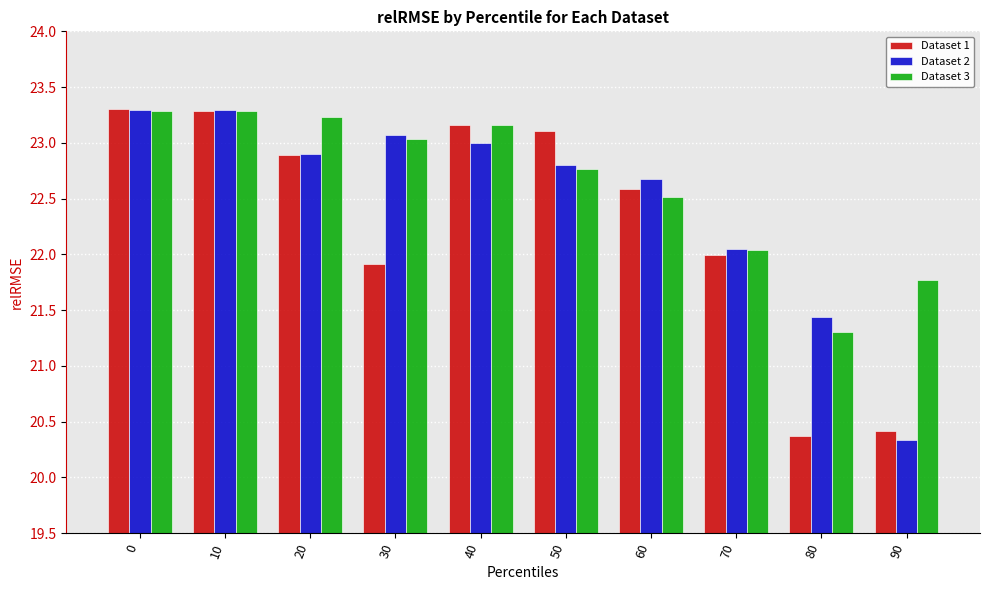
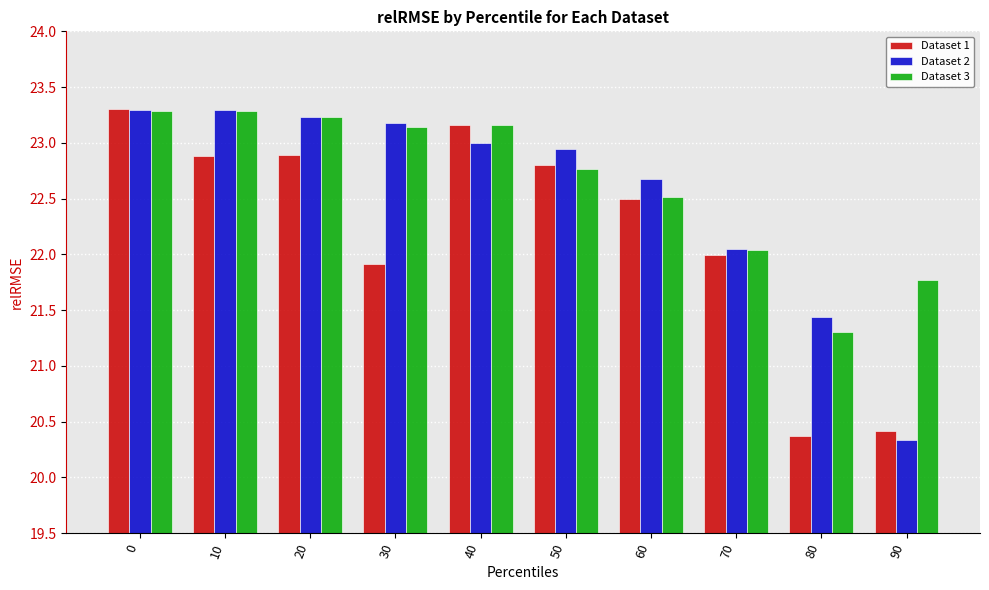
  {
    "Dataset 1": {
      "0": 23.30,
-     "10": 23.29,
+     "10": 22.88,
      "20": 22.89,
      "30": 21.91,
      "40": 23.16,
-     "50": 23.11,
-     "60": 22.59,
+     "50": 22.80,
+     "60": 22.50,
      "70": 22.00,
      "80": 20.37,
      "90": 20.41
    },
    "Dataset 2": {
      "0": 23.30,
      "10": 23.29,
-     "20": 22.90,
-     "30": 23.07,
+     "20": 23.23,
+     "30": 23.18,
      "40": 23.00,
-     "50": 22.80,
+     "50": 22.94,
      "60": 22.68,
      "70": 22.05,
      "80": 21.44,
      "90": 20.33
    },
    "Dataset 3": {
      "0": 23.28,
      "10": 23.29,
      "20": 23.23,
-     "30": 23.04,
+     "30": 23.14,
      "40": 23.16,
      "50": 22.77,
      "60": 22.51,
      "70": 22.03,
      "80": 21.31,
      "90": 21.77
    }
  }
